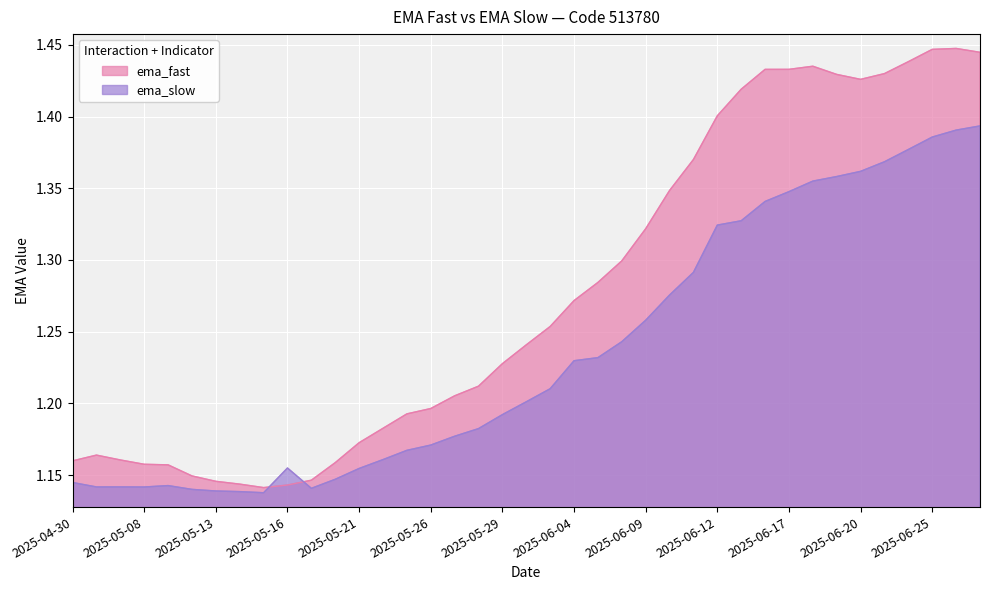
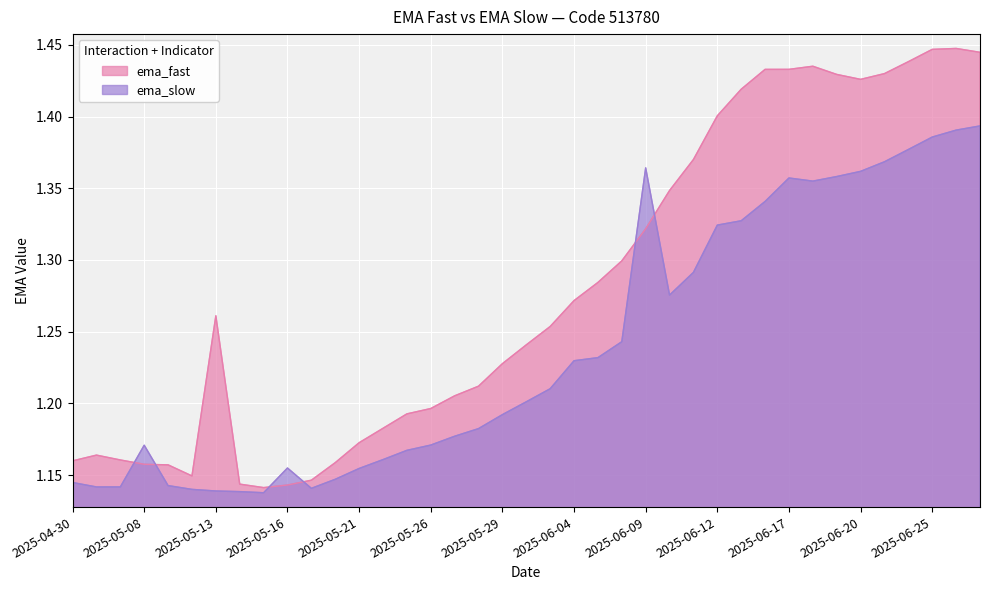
  {
    "ema_fast": {
      "2025-04-30": 1.160,
      "2025-05-08": 1.158,
-     "2025-05-13": 1.146,
+     "2025-05-13": 1.261,
      "2025-05-16": 1.143,
      "2025-05-21": 1.173,
      "2025-05-26": 1.196,
      "2025-05-29": 1.228,
      "2025-06-04": 1.272,
      "2025-06-09": 1.322,
      "2025-06-12": 1.401,
      "2025-06-17": 1.433,
      "2025-06-20": 1.426,
      "2025-06-25": 1.447
    },
    "ema_slow": {
      "2025-04-30": 1.145,
-     "2025-05-08": 1.142,
+     "2025-05-08": 1.171,
      "2025-05-13": 1.139,
      "2025-05-16": 1.155,
      "2025-05-21": 1.155,
      "2025-05-26": 1.171,
      "2025-05-29": 1.192,
      "2025-06-04": 1.230,
-     "2025-06-09": 1.258,
+     "2025-06-09": 1.364,
      "2025-06-12": 1.324,
-     "2025-06-17": 1.348,
+     "2025-06-17": 1.357,
      "2025-06-20": 1.362,
      "2025-06-25": 1.386
    }
  }
